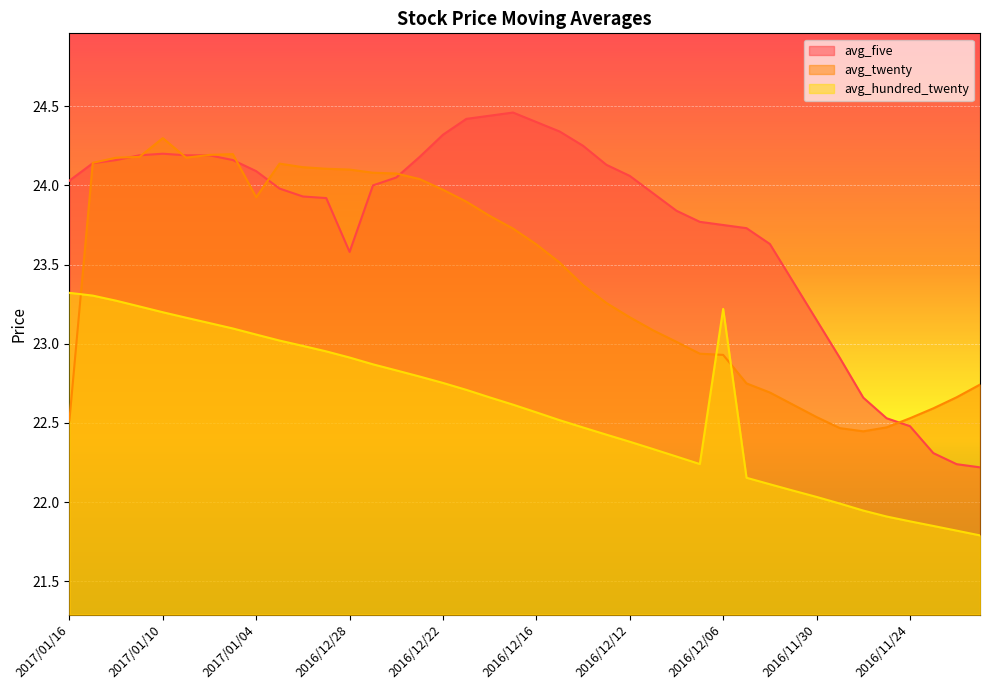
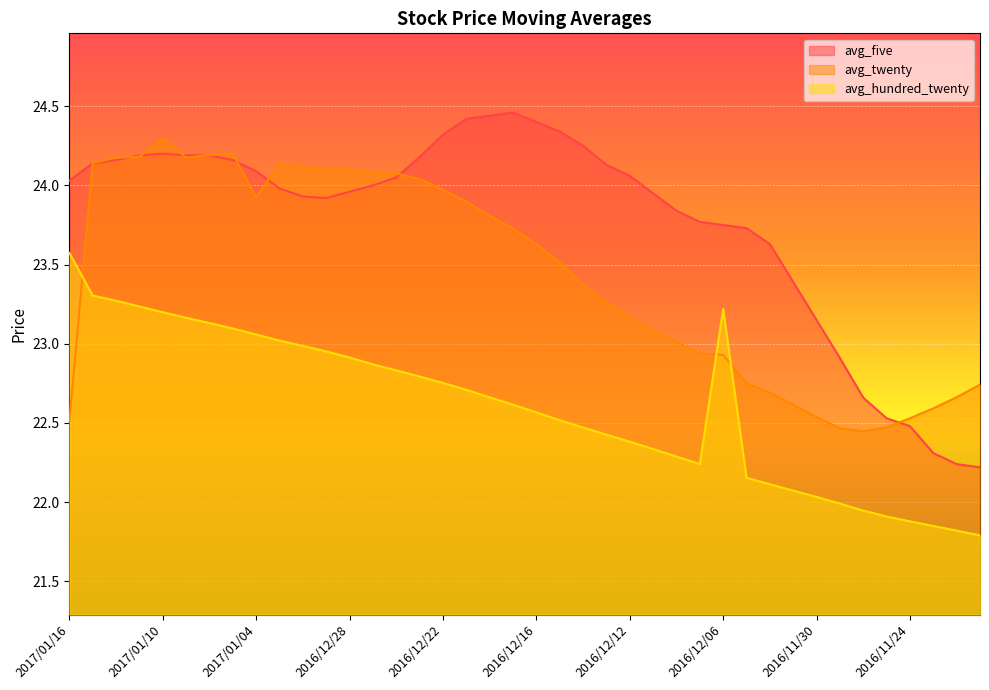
  {
    "avg_five": {
      "2017/01/16": 24.03,
      "2017/01/10": 24.20,
      "2017/01/04": 24.09,
-     "2016/12/28": 23.58,
+     "2016/12/28": 23.96,
      "2016/12/22": 24.32,
      "2016/12/16": 24.40,
      "2016/12/12": 24.06,
      "2016/12/06": 23.75,
      "2016/11/30": 23.15,
      "2016/11/24": 22.48
    },
    "avg_twenty": {
      "2017/01/16": 22.52,
      "2017/01/10": 24.30,
      "2017/01/04": 23.93,
      "2016/12/28": 24.10,
      "2016/12/22": 23.97,
      "2016/12/16": 23.63,
      "2016/12/12": 23.17,
      "2016/12/06": 22.93,
      "2016/11/30": 22.54,
      "2016/11/24": 22.53
    },
    "avg_hundred_twenty": {
-     "2017/01/16": 23.32,
+     "2017/01/16": 23.57,
      "2017/01/10": 23.20,
      "2017/01/04": 23.06,
      "2016/12/28": 22.91,
      "2016/12/22": 22.75,
      "2016/12/16": 22.57,
      "2016/12/12": 22.38,
      "2016/12/06": 23.22,
      "2016/11/30": 22.03,
      "2016/11/24": 21.88
    }
  }
